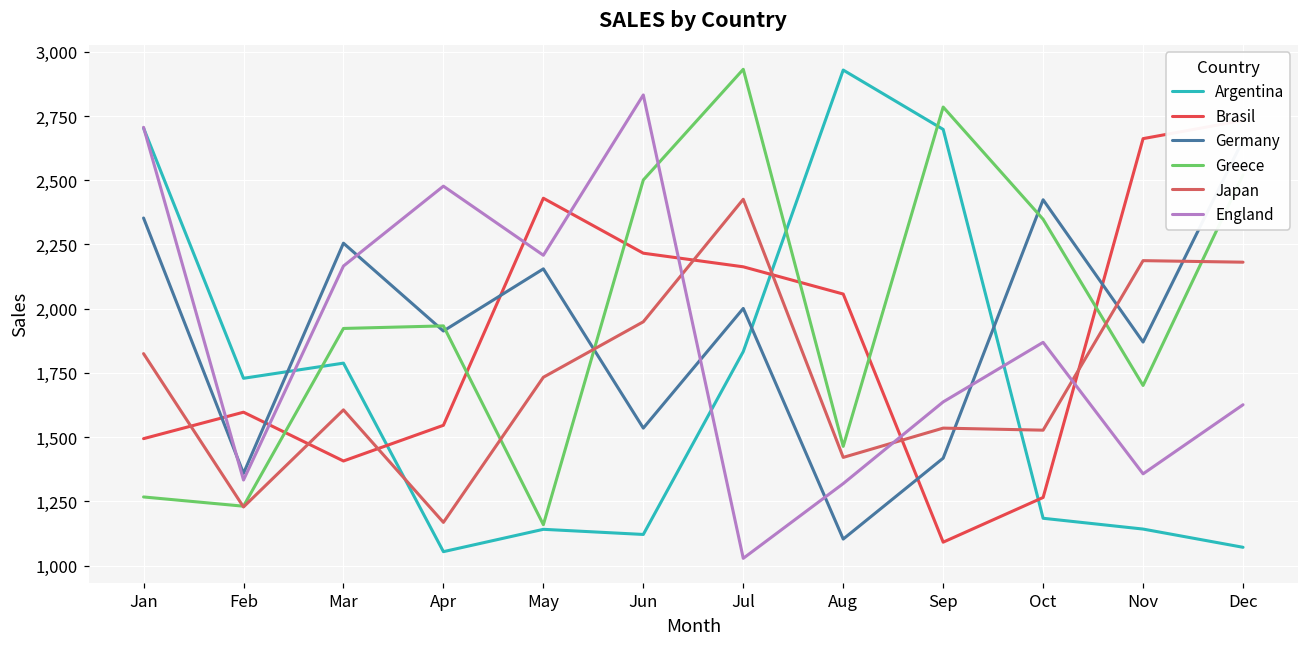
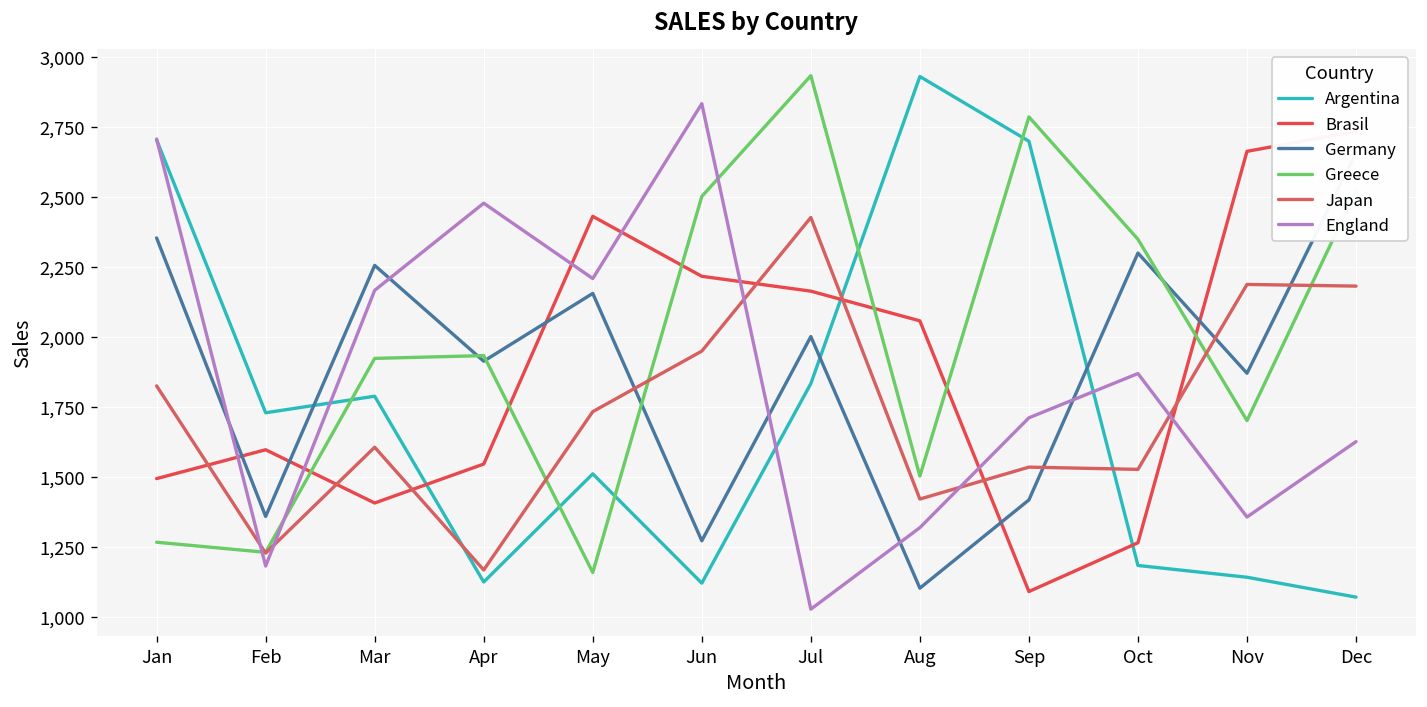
  {
    "Argentina": {
      "Feb": "1,730",
      "Mar": "1,790",
-     "Apr": "1,050",
-     "May": "1,140",
+     "Apr": "1,130",
+     "May": "1,510",
      "Jun": "1,120",
      "Jul": "1,830",
      "Aug": "2,930",
      "Sep": "2,700",
      "Oct": "1,180",
      "Nov": "1,140",
      "Dec": "1,070"
    },
    "Germany": {
      "Jan": "2,350",
      "Feb": "1,360",
      "Mar": "2,260",
      "Apr": "1,910",
      "May": "2,160",
-     "Jun": "1,540",
+     "Jun": "1,270",
      "Jul": "2,000",
      "Aug": "1,100",
      "Sep": "1,420",
-     "Oct": "2,420",
+     "Oct": "2,300",
      "Nov": "1,870"
    },
    "Greece": {
      "Jan": "1,270",
      "Mar": "1,920",
      "Apr": "1,930",
      "May": "1,160",
      "Jun": "2,500",
      "Jul": "2,930",
-     "Aug": "1,460",
+     "Aug": "1,500",
      "Sep": "2,790",
      "Oct": "2,350",
      "Nov": "1,700"
    },
    "England": {
-     "Feb": "1,330",
+     "Feb": "1,180",
      "Mar": "2,170",
      "Apr": "2,480",
      "May": "2,210",
      "Jun": "2,830",
      "Jul": "1,030",
      "Aug": "1,320",
-     "Sep": "1,640",
+     "Sep": "1,710",
      "Oct": "1,870",
      "Nov": "1,360",
      "Dec": "1,630"
    }
  }
